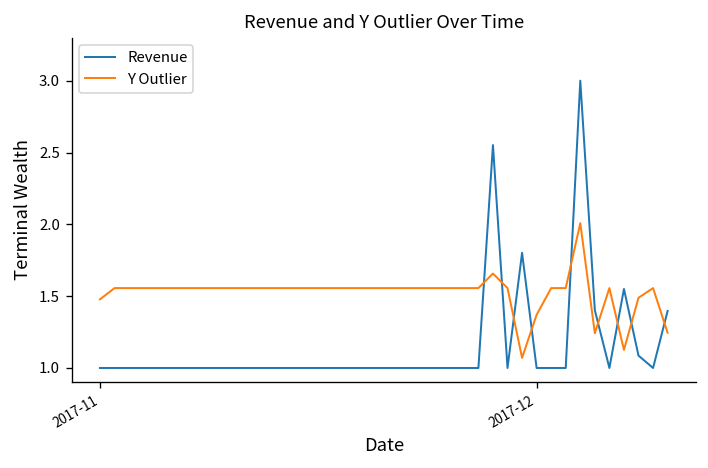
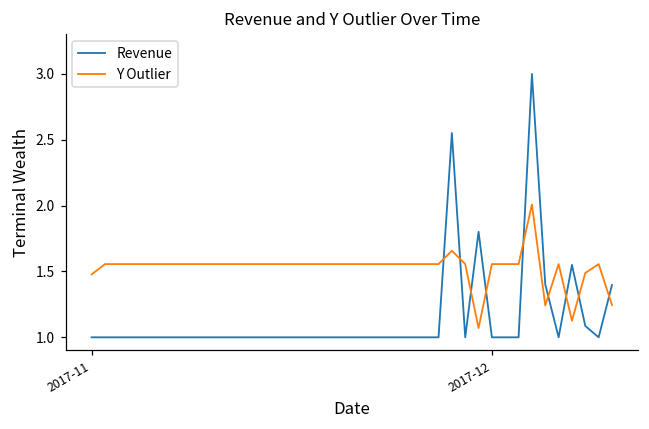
  {
    "Revenue": {
      "2017-11": 1.00,
      "2017-12": 1.00
    },
    "Y Outlier": {
      "2017-11": 1.48,
-     "2017-12": 1.37
+     "2017-12": 1.56
    }
  }
